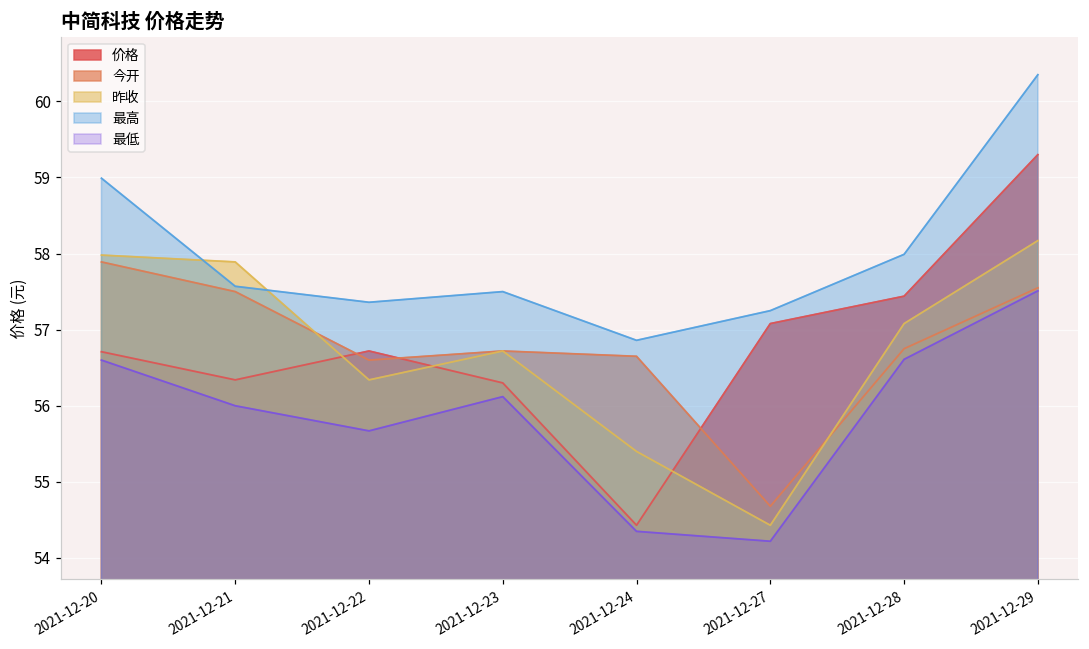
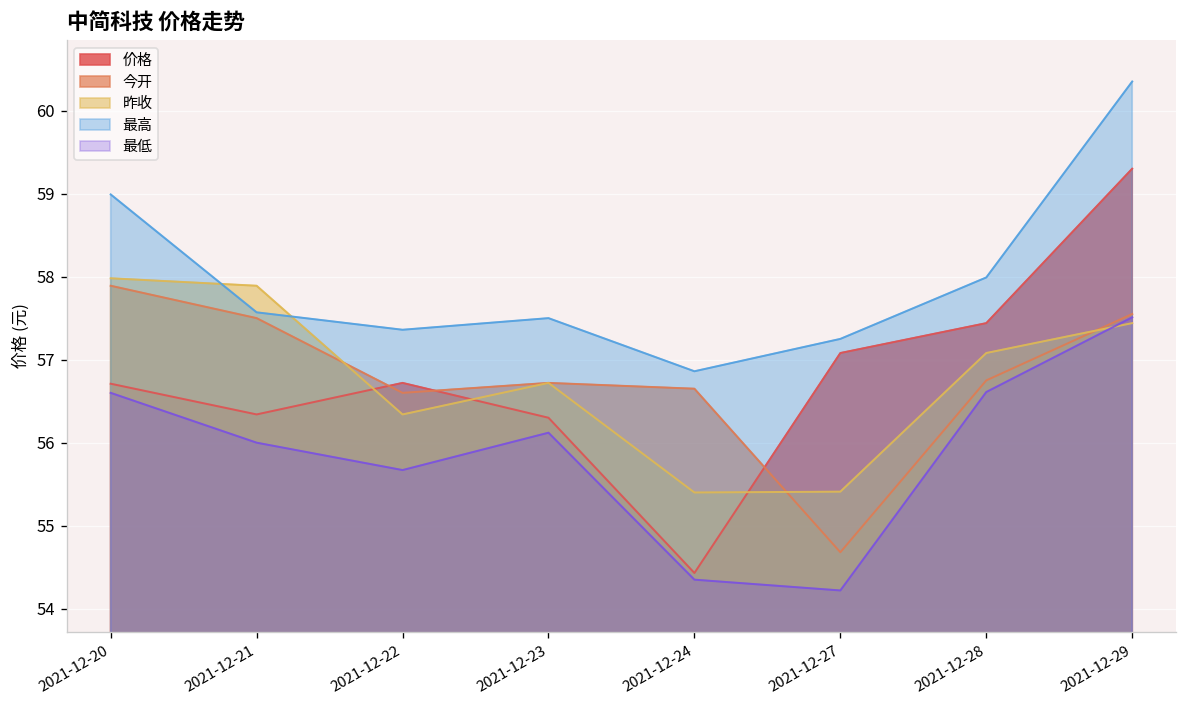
  {
    "昨收": {
      "2021-12-20": 58.0,
      "2021-12-21": 57.9,
      "2021-12-22": 56.3,
      "2021-12-24": 55.4,
-     "2021-12-27": 54.4,
+     "2021-12-27": 55.4,
      "2021-12-28": 57.1,
-     "2021-12-29": 58.2
+     "2021-12-29": 57.4
    }
  }
